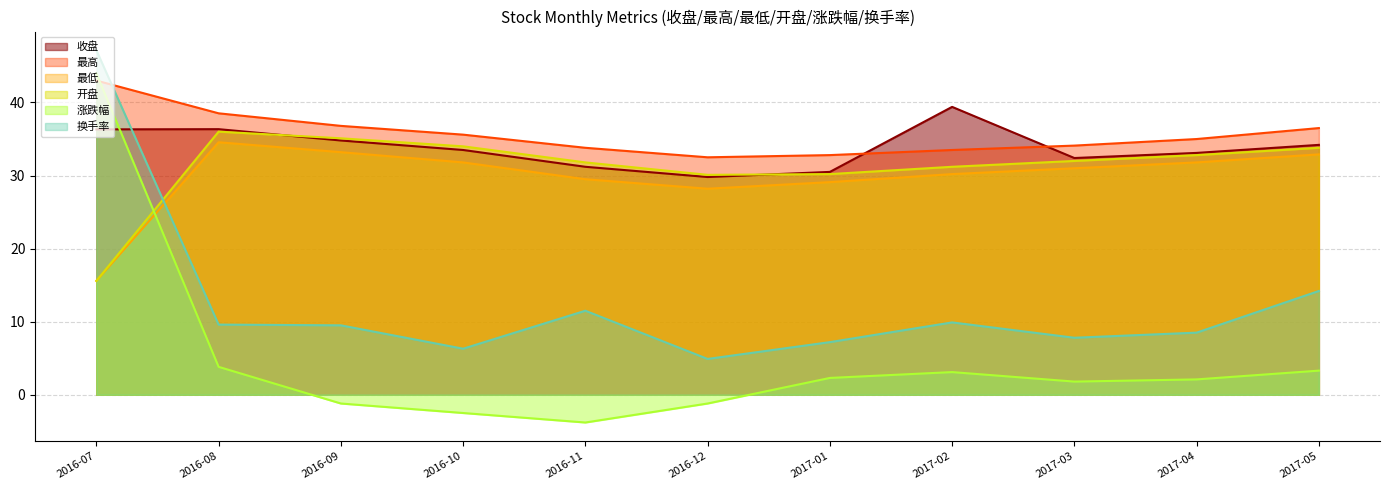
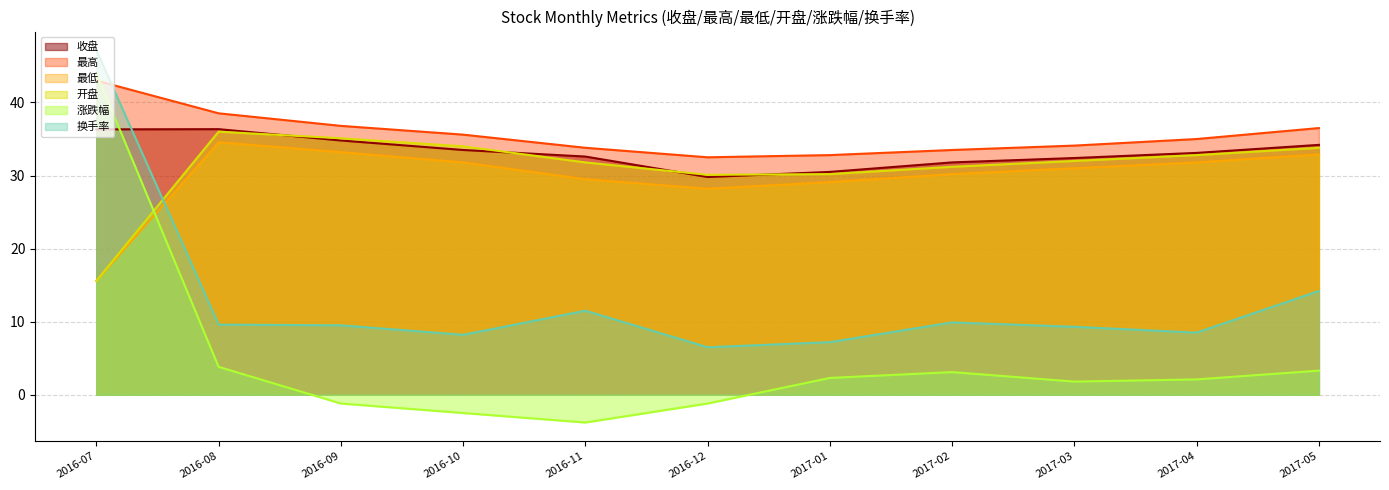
  {
    "收盘": {
      "2016-10": 34,
-     "2016-11": 31,
-     "2017-02": 39,
+     "2016-11": 33,
+     "2017-02": 32,
      "2017-03": 32,
      "2017-05": 34
    },
    "换手率": {
      "2016-08": 10,
      "2016-09": 10,
-     "2016-10": 6,
+     "2016-10": 8,
      "2016-11": 12,
-     "2016-12": 5,
+     "2016-12": 7,
      "2017-01": 7,
      "2017-02": 10,
-     "2017-03": 8,
+     "2017-03": 9,
      "2017-04": 9,
      "2017-05": 14
    }
  }
